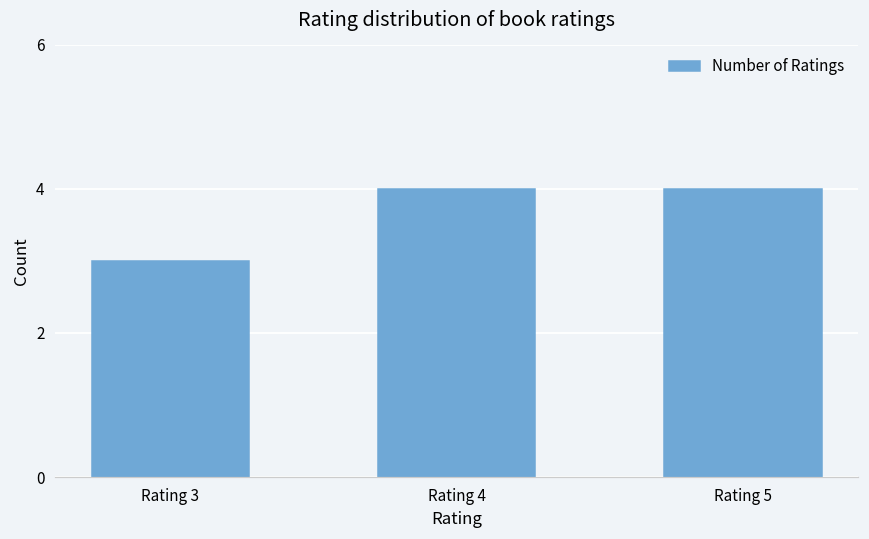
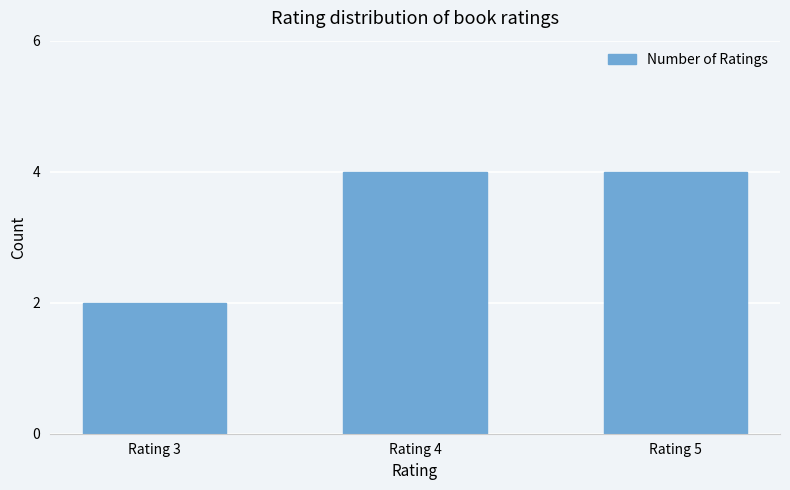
  {
-   "Rating 3": 3,
+   "Rating 3": 2,
    "Rating 4": 4,
    "Rating 5": 4
  }
